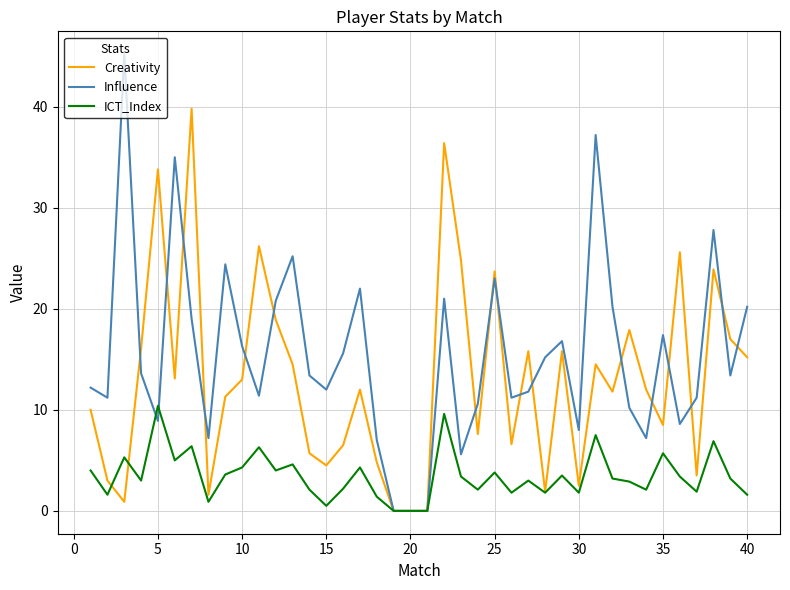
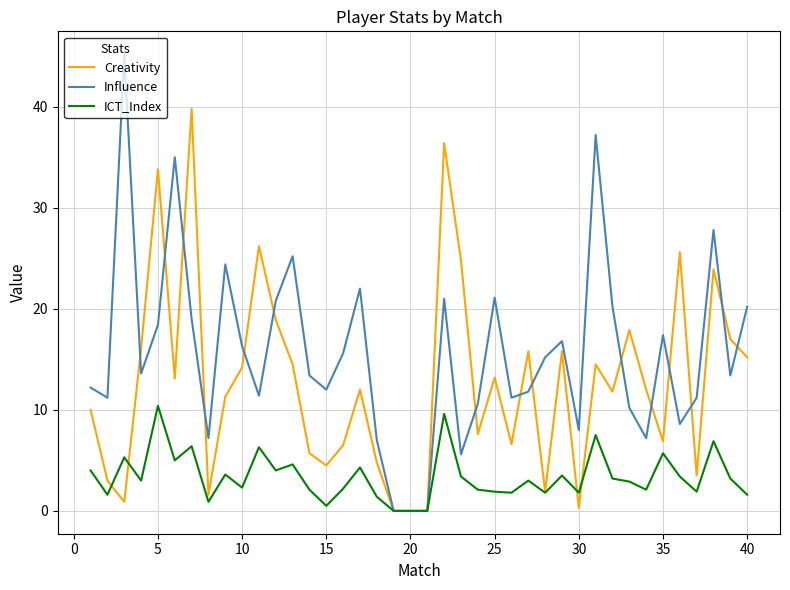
  {
    "Creativity": {
      "5": 33.8,
-     "10": 13.0,
+     "10": 14.2,
      "15": 4.5,
-     "25": 23.7,
-     "30": 2.5,
-     "35": 8.5,
+     "25": 13.2,
+     "30": 0.3,
+     "35": 6.9,
      "40": 15.2
    },
    "Influence": {
-     "5": 8.9,
+     "5": 18.4,
      "10": 16.3,
      "15": 12.0,
-     "25": 23.0,
+     "25": 21.1,
      "30": 8.0,
      "35": 17.4,
      "40": 20.2
    },
    "ICT_Index": {
      "5": 10.4,
-     "10": 4.3,
+     "10": 2.3,
      "15": 0.5,
-     "25": 3.8,
+     "25": 1.9,
      "30": 1.8,
      "35": 5.7,
      "40": 1.6
    }
  }
